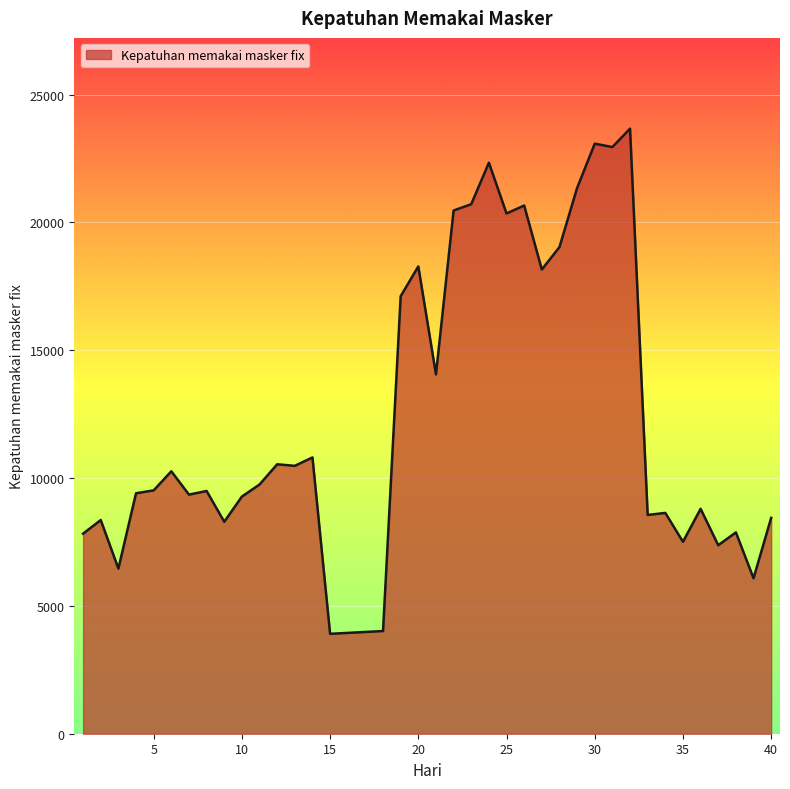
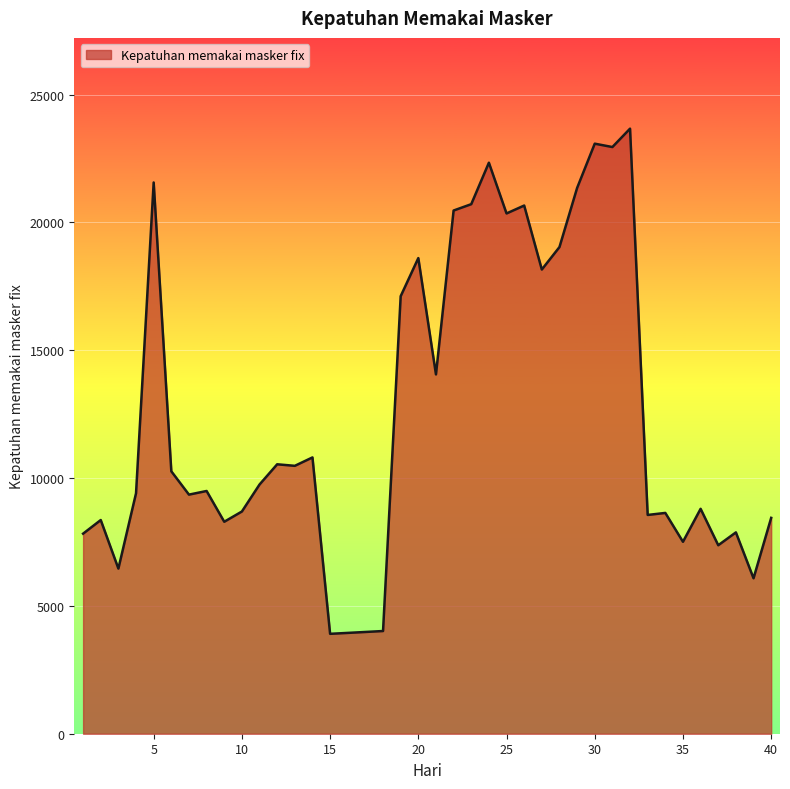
  {
-   "5": 9500,
-   "10": 9300,
+   "5": 21600,
+   "10": 8700,
    "15": 3900,
-   "20": 18300,
+   "20": 18600,
    "25": 20300,
    "30": 23100,
    "35": 7500,
    "40": 8400
  }
